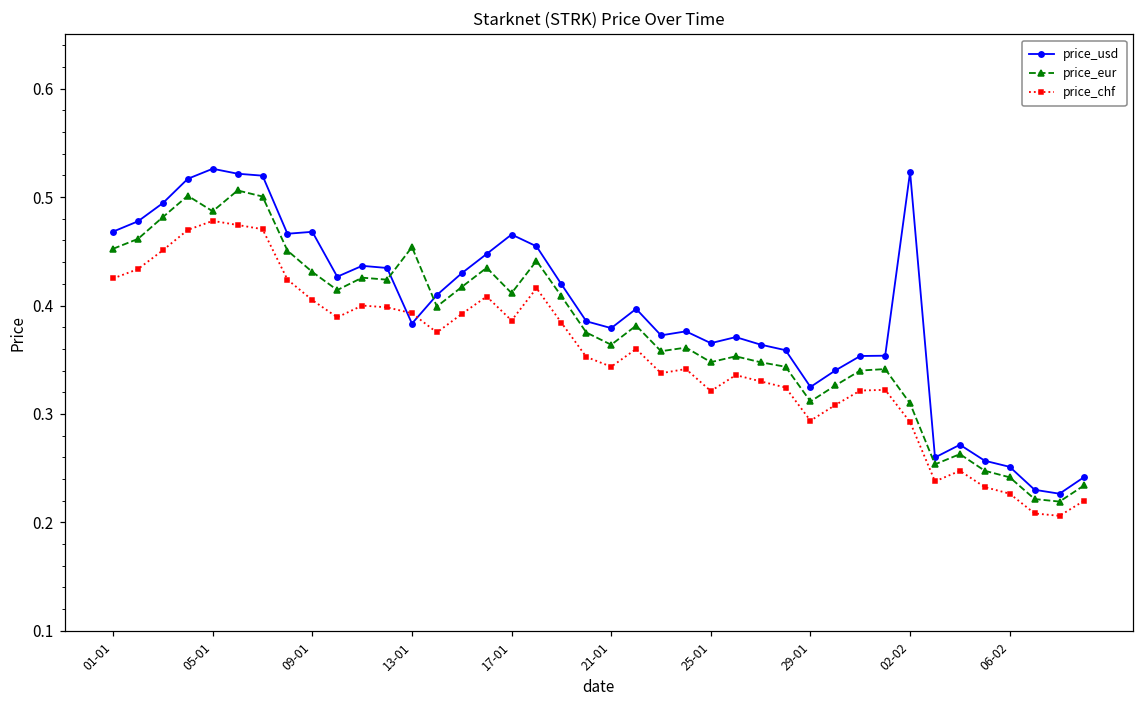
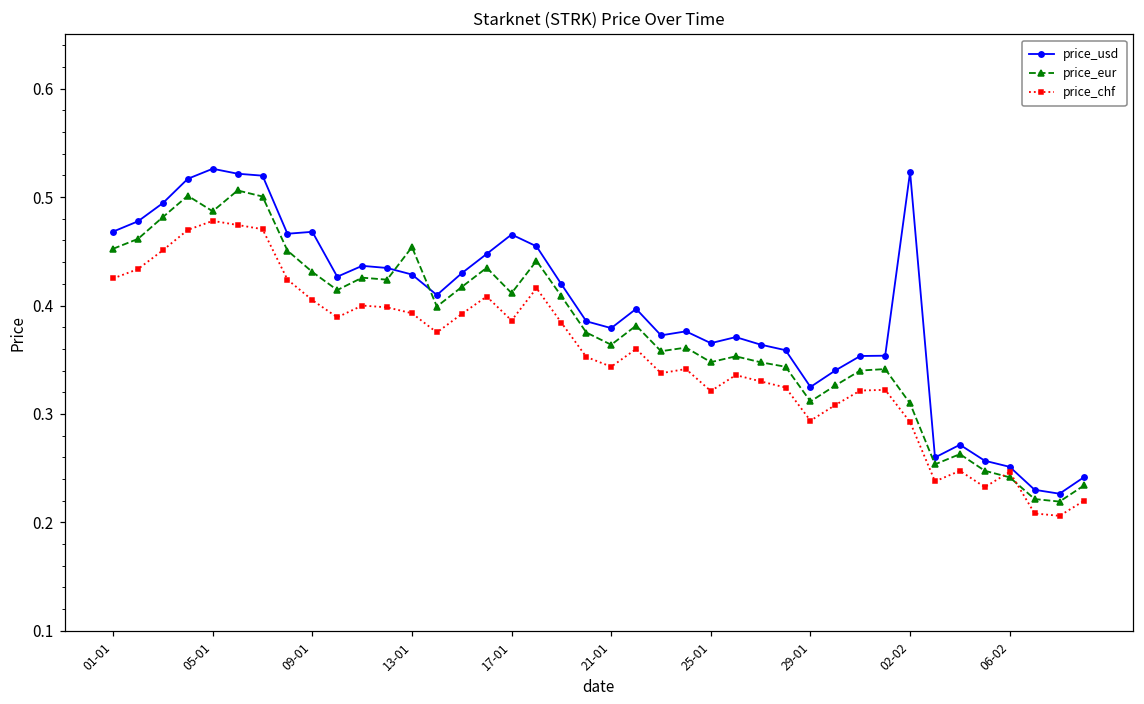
  {
    "price_usd": {
      "01-01": 0.47,
      "05-01": 0.53,
      "09-01": 0.47,
-     "13-01": 0.38,
+     "13-01": 0.43,
      "17-01": 0.47,
      "21-01": 0.38,
      "25-01": 0.37,
      "29-01": 0.32,
      "02-02": 0.52,
      "06-02": 0.25
    },
    "price_eur": {
      "01-01": 0.45,
      "05-01": 0.49,
      "09-01": 0.43,
      "13-01": 0.45,
      "17-01": 0.41,
      "21-01": 0.36,
      "25-01": 0.35,
      "29-01": 0.31,
      "02-02": 0.31,
      "06-02": 0.24
    },
    "price_chf": {
      "01-01": 0.42,
      "05-01": 0.48,
      "09-01": 0.40,
      "13-01": 0.39,
      "17-01": 0.39,
      "21-01": 0.34,
      "25-01": 0.32,
      "29-01": 0.29,
      "02-02": 0.29,
-     "06-02": 0.23
+     "06-02": 0.25
    }
  }
